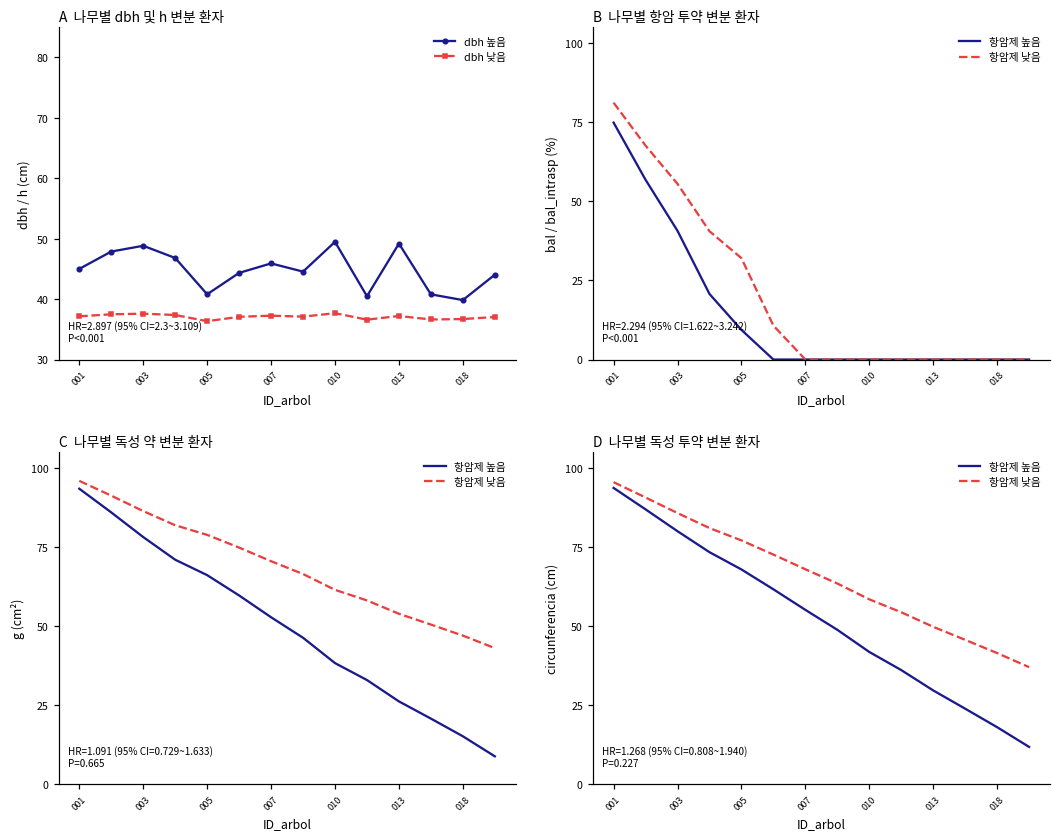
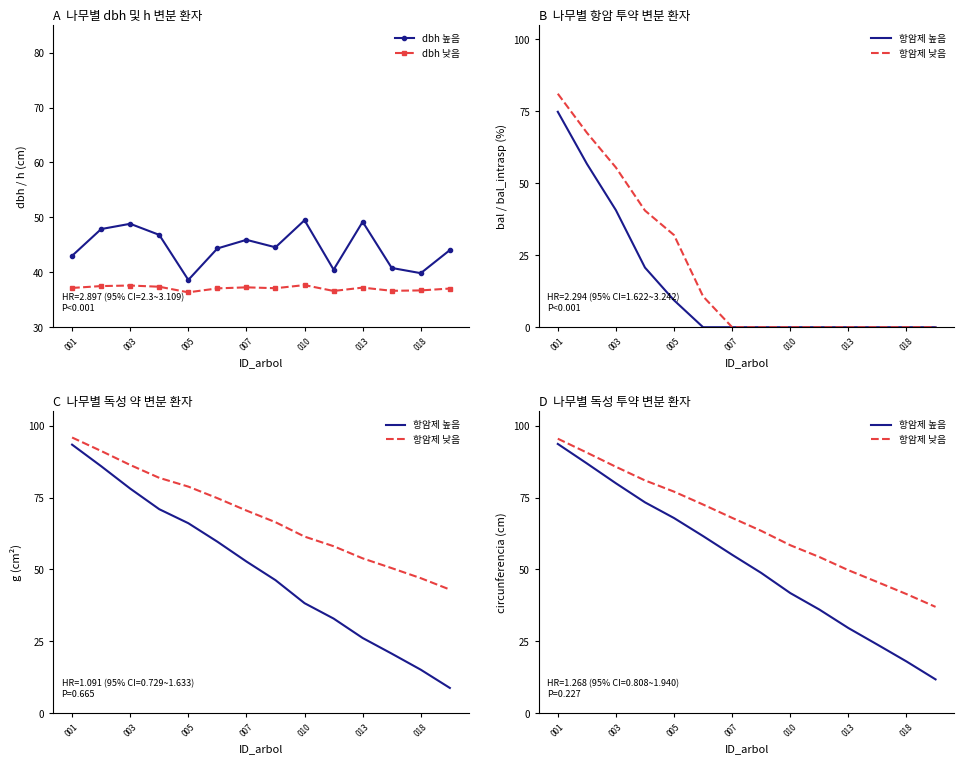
  {
    "A 나무별 dbh 및 h 변분 환자": {
      "dbh 높음": {
-       "001": 45,
+       "001": 43,
        "003": 49,
-       "005": 41,
+       "005": 39,
        "007": 46,
        "010": 49,
        "013": 49,
        "018": 40
      },
      "dbh 낮음": {
        "003": 38,
        "007": 37,
        "010": 38,
        "013": 37,
        "018": 37
      }
    },
    "B 나무별 항암 투약 변분 환자": {
      "항암제 높음": {
        "001": 75,
        "003": 41
      },
      "항암제 낮음": {
        "001": 81,
        "003": 56,
        "005": 32
      }
    },
    "C 나무별 독성 약 변분 환자": {
      "항암제 높음": {
        "001": 93,
        "003": 78,
        "005": 66,
        "007": 53,
        "010": 38,
        "013": 26,
        "018": 15
      },
      "항암제 낮음": {
        "001": 96,
        "003": 86,
        "005": 79,
        "007": 70,
        "010": 61,
        "013": 54,
        "018": 47
      }
    },
    "D 나무별 독성 투약 변분 환자": {
      "항암제 높음": {
        "001": 94,
        "003": 80,
        "005": 68,
        "007": 55,
        "010": 42,
        "013": 30,
        "018": 18
      },
      "항암제 낮음": {
        "001": 95,
        "003": 86,
        "005": 77,
        "007": 68,
        "010": 58,
        "013": 50,
        "018": 41
      }
    }
  }
